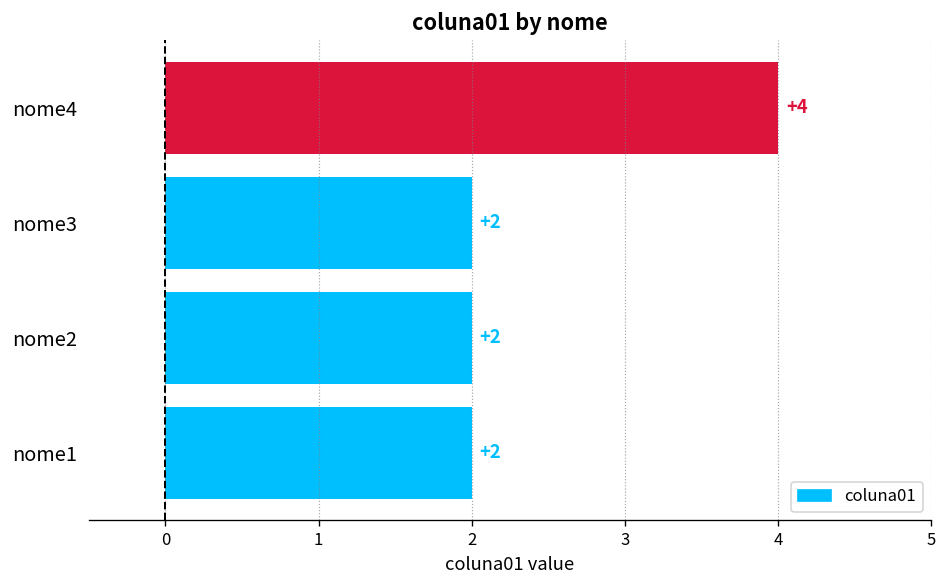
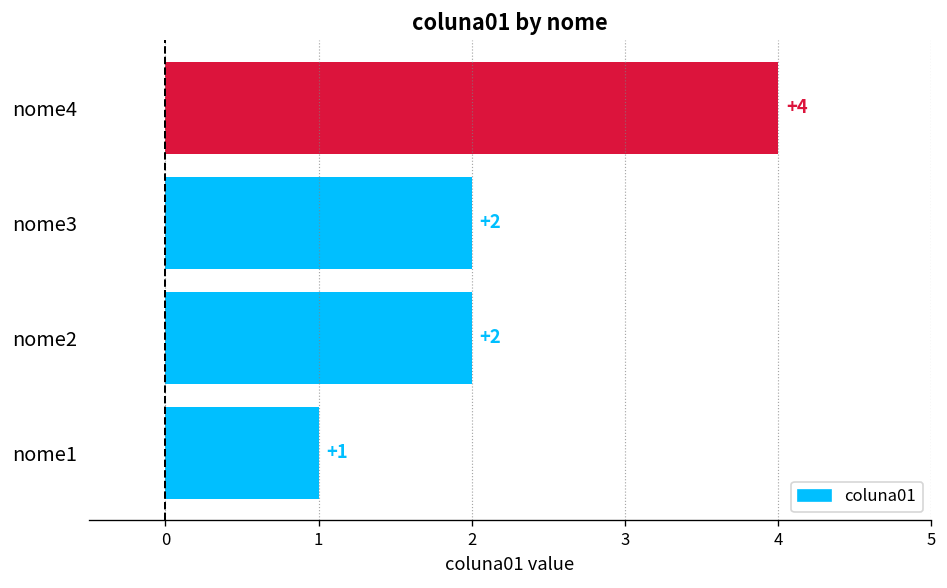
  {
    "nome4": "+4",
    "nome3": "+2",
    "nome2": "+2",
-   "nome1": "+2"
+   "nome1": "+1"
  }
